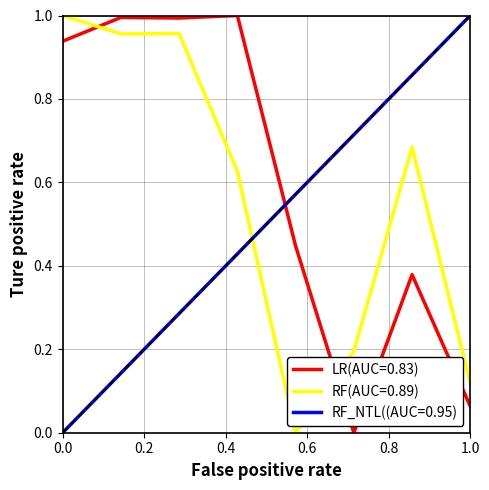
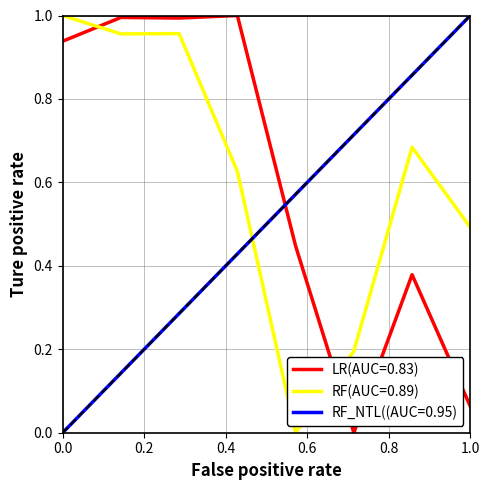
  {
    "LR(AUC=0.83)": {
      "0.0": 0.94,
      "1.0": 0.06
    },
    "RF(AUC=0.89)": {
      "0.0": 1.00,
-     "1.0": 0.12
+     "1.0": 0.49
    }
  }
